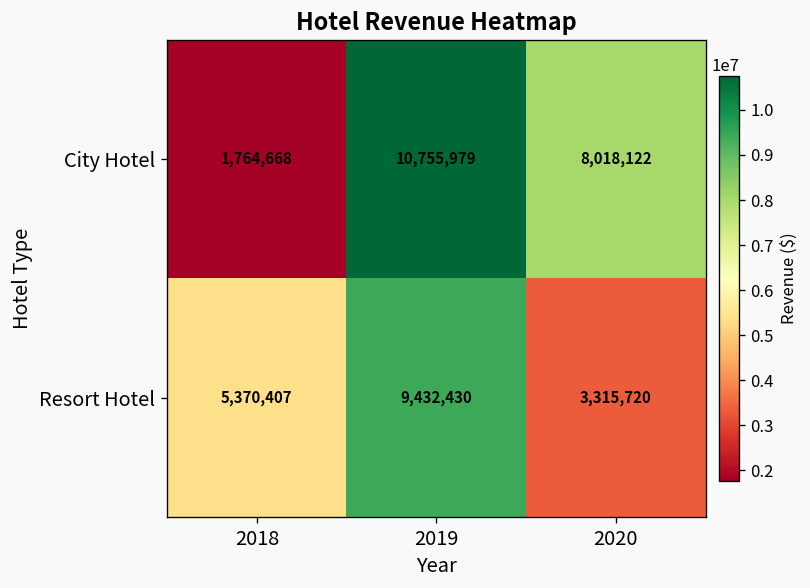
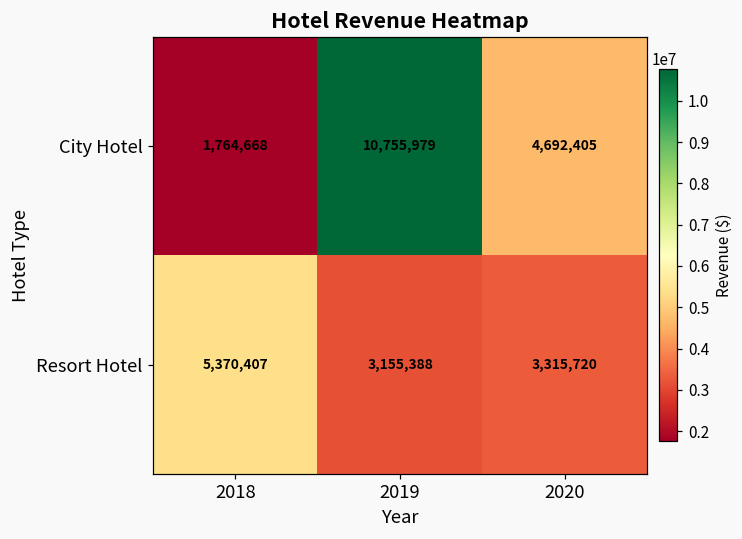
  {
    "City Hotel": {
      "2018": "1,764,668",
      "2019": "10,755,979",
-     "2020": "8,018,122"
+     "2020": "4,692,405"
    },
    "Resort Hotel": {
      "2018": "5,370,407",
-     "2019": "9,432,430",
+     "2019": "3,155,388",
      "2020": "3,315,720"
    }
  }
